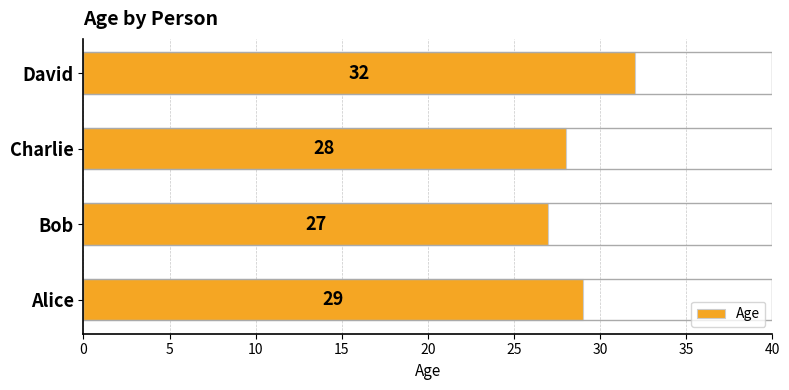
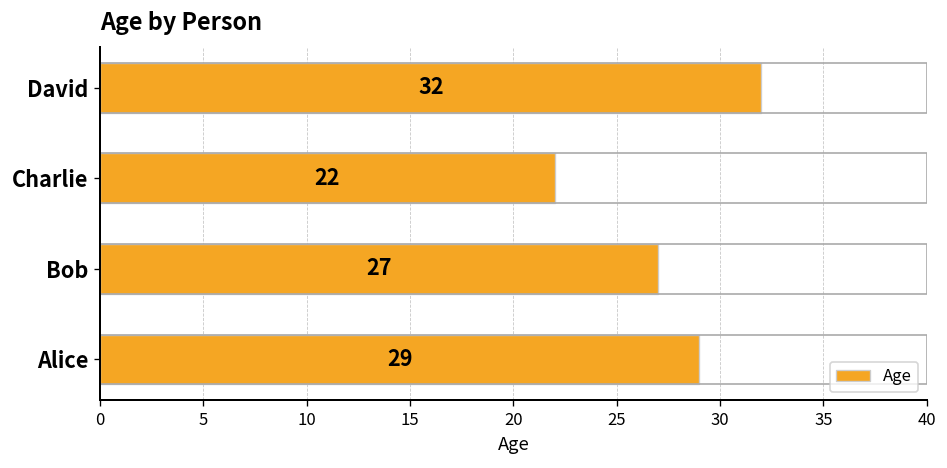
  {
    "David": 32,
-   "Charlie": 28,
+   "Charlie": 22,
    "Bob": 27,
    "Alice": 29
  }
